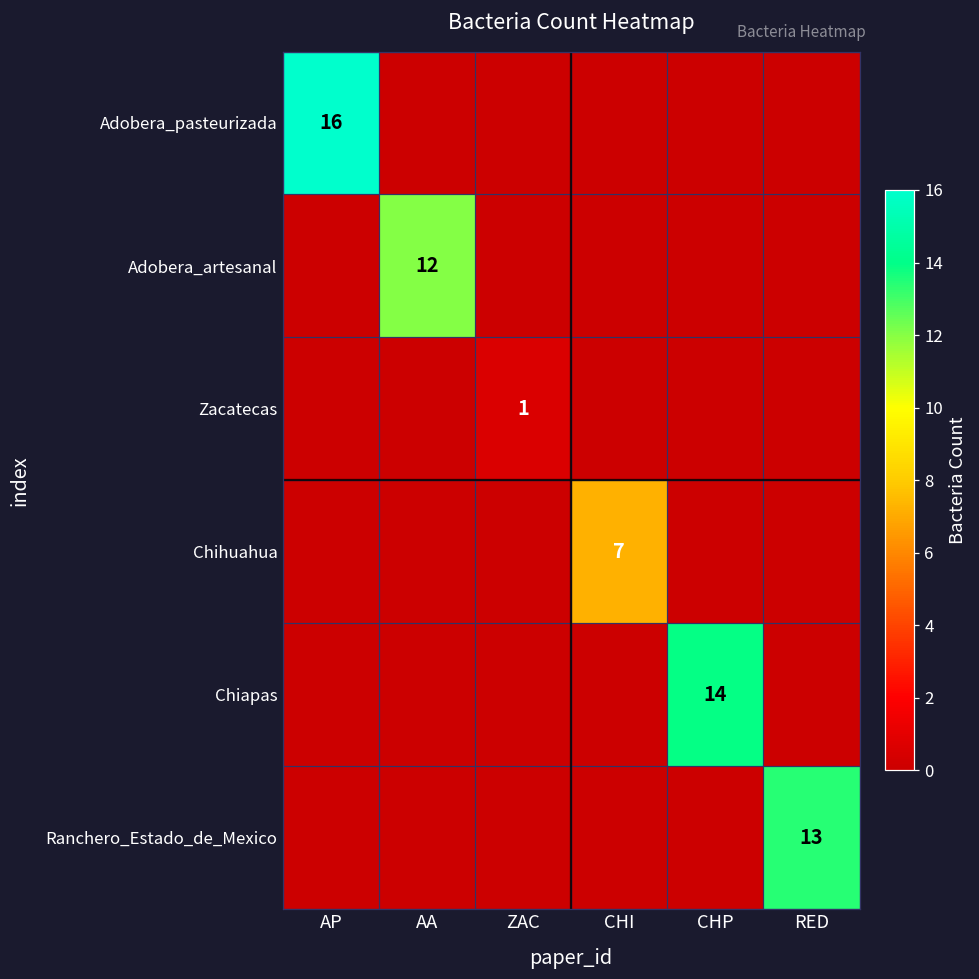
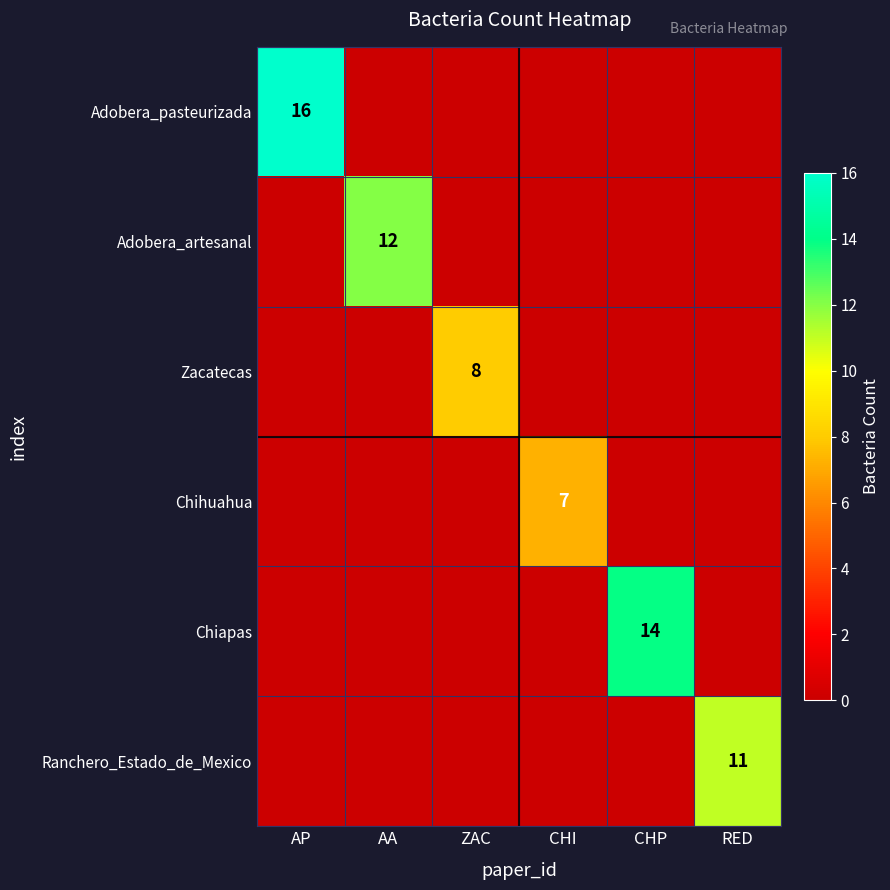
  {
    "Adobera_pasteurizada": {
      "AP": 16
    },
    "Adobera_artesanal": {
      "AA": 12
    },
    "Zacatecas": {
-     "ZAC": 1
+     "ZAC": 8
    },
    "Chihuahua": {
      "CHI": 7
    },
    "Chiapas": {
      "CHP": 14
    },
    "Ranchero_Estado_de_Mexico": {
-     "RED": 13
+     "RED": 11
    }
  }
